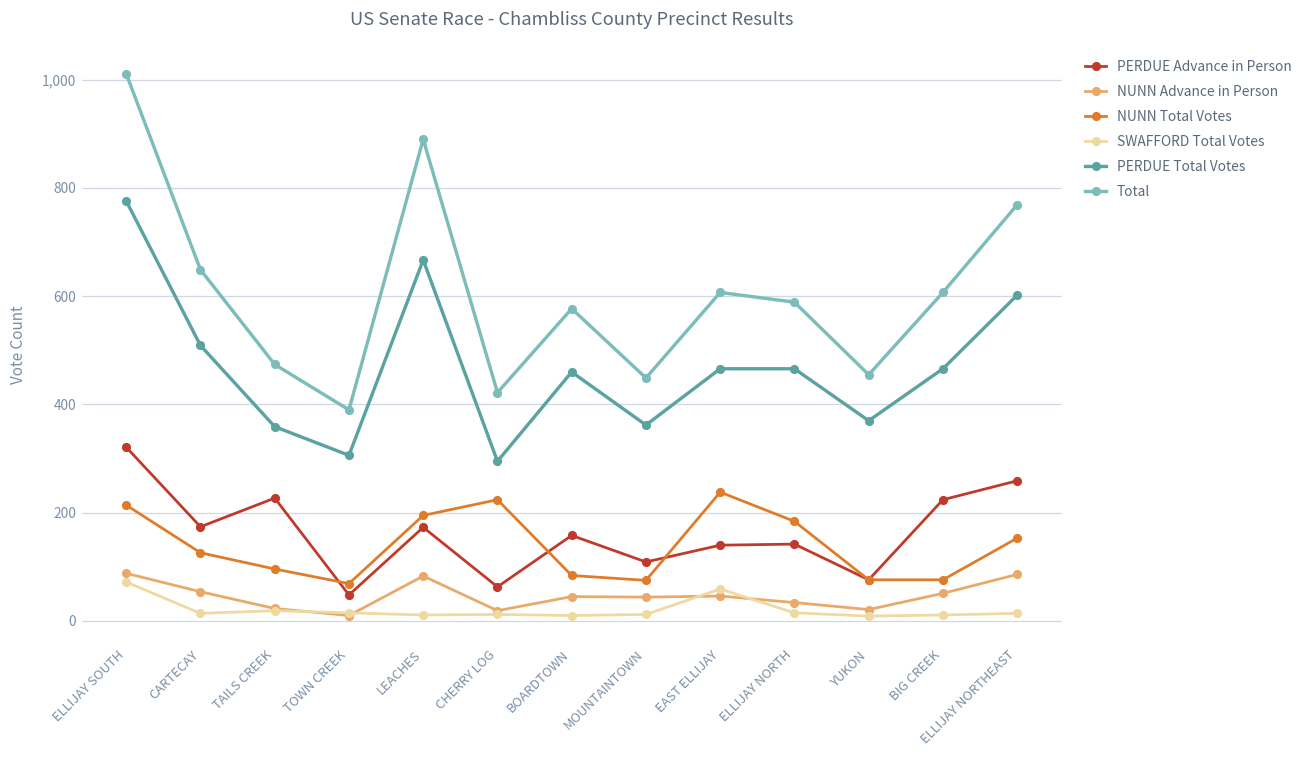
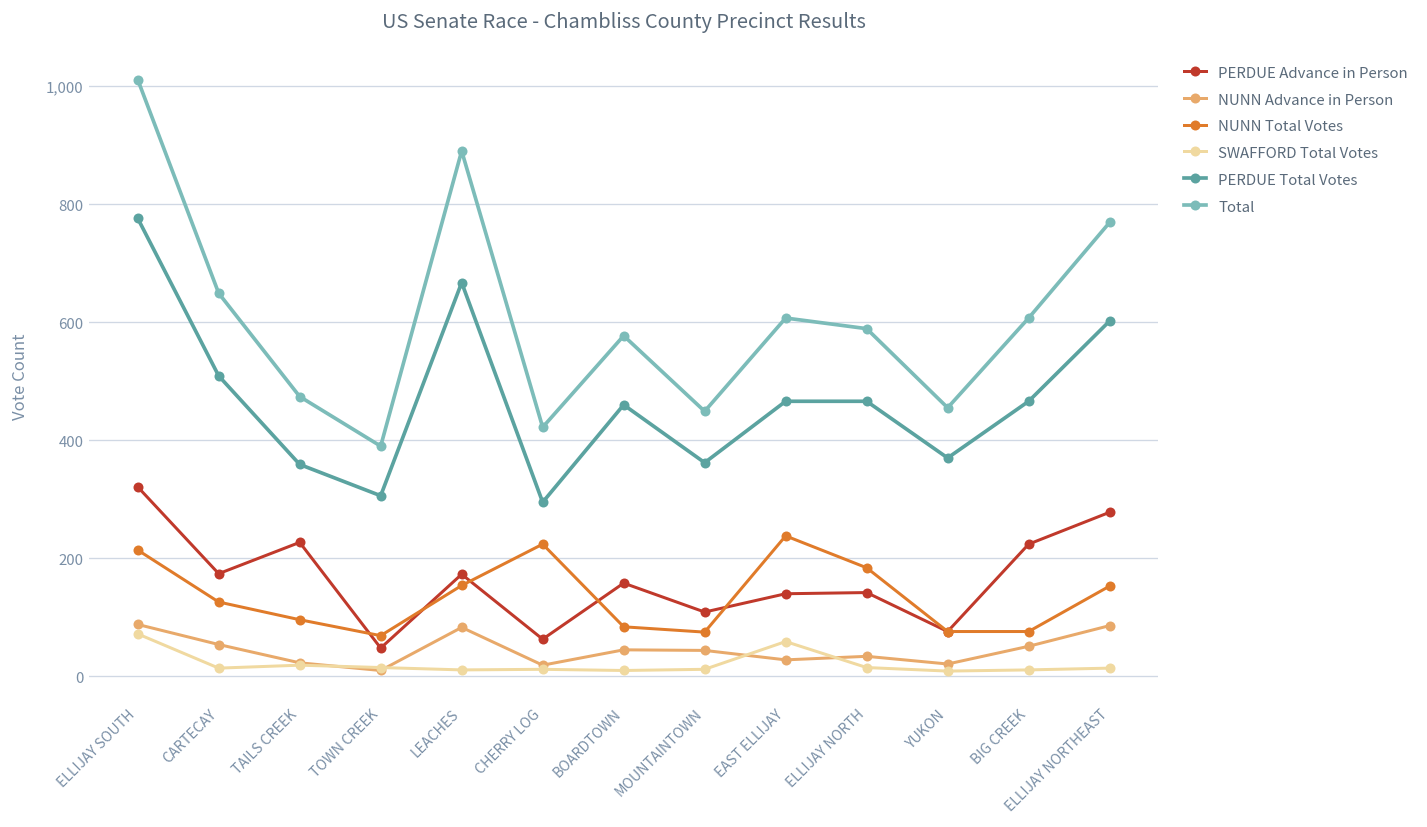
  {
    "PERDUE Advance in Person": {
      "ELLIJAY SOUTH": 320,
      "CARTECAY": 170,
      "TAILS CREEK": 230,
      "TOWN CREEK": 50,
      "LEACHES": 170,
      "CHERRY LOG": 60,
      "BOARDTOWN": 160,
      "MOUNTAINTOWN": 110,
      "EAST ELLIJAY": 140,
      "ELLIJAY NORTH": 140,
      "BIG CREEK": 220,
-     "ELLIJAY NORTHEAST": 260
+     "ELLIJAY NORTHEAST": 280
    },
    "NUNN Advance in Person": {
      "ELLIJAY SOUTH": 90,
      "CARTECAY": 50,
      "LEACHES": 80,
      "CHERRY LOG": 20,
      "BOARDTOWN": 50,
      "MOUNTAINTOWN": 40,
-     "EAST ELLIJAY": 50,
+     "EAST ELLIJAY": 30,
      "ELLIJAY NORTH": 30,
      "YUKON": 20,
      "BIG CREEK": 50,
      "ELLIJAY NORTHEAST": 90
    },
    "NUNN Total Votes": {
      "ELLIJAY SOUTH": 210,
      "CARTECAY": 130,
      "TAILS CREEK": 100,
      "TOWN CREEK": 70,
-     "LEACHES": 200,
+     "LEACHES": 150,
      "CHERRY LOG": 220,
      "BOARDTOWN": 80,
      "MOUNTAINTOWN": 80,
      "EAST ELLIJAY": 240,
      "ELLIJAY NORTH": 180,
      "BIG CREEK": 80,
      "ELLIJAY NORTHEAST": 150
    },
    "SWAFFORD Total Votes": {
      "ELLIJAY SOUTH": 70,
      "CARTECAY": 10,
      "LEACHES": 10,
      "CHERRY LOG": 10,
      "BOARDTOWN": 10,
      "MOUNTAINTOWN": 10,
      "EAST ELLIJAY": 60,
      "ELLIJAY NORTH": 20,
      "YUKON": 10,
      "BIG CREEK": 10,
      "ELLIJAY NORTHEAST": 10
    }
  }
